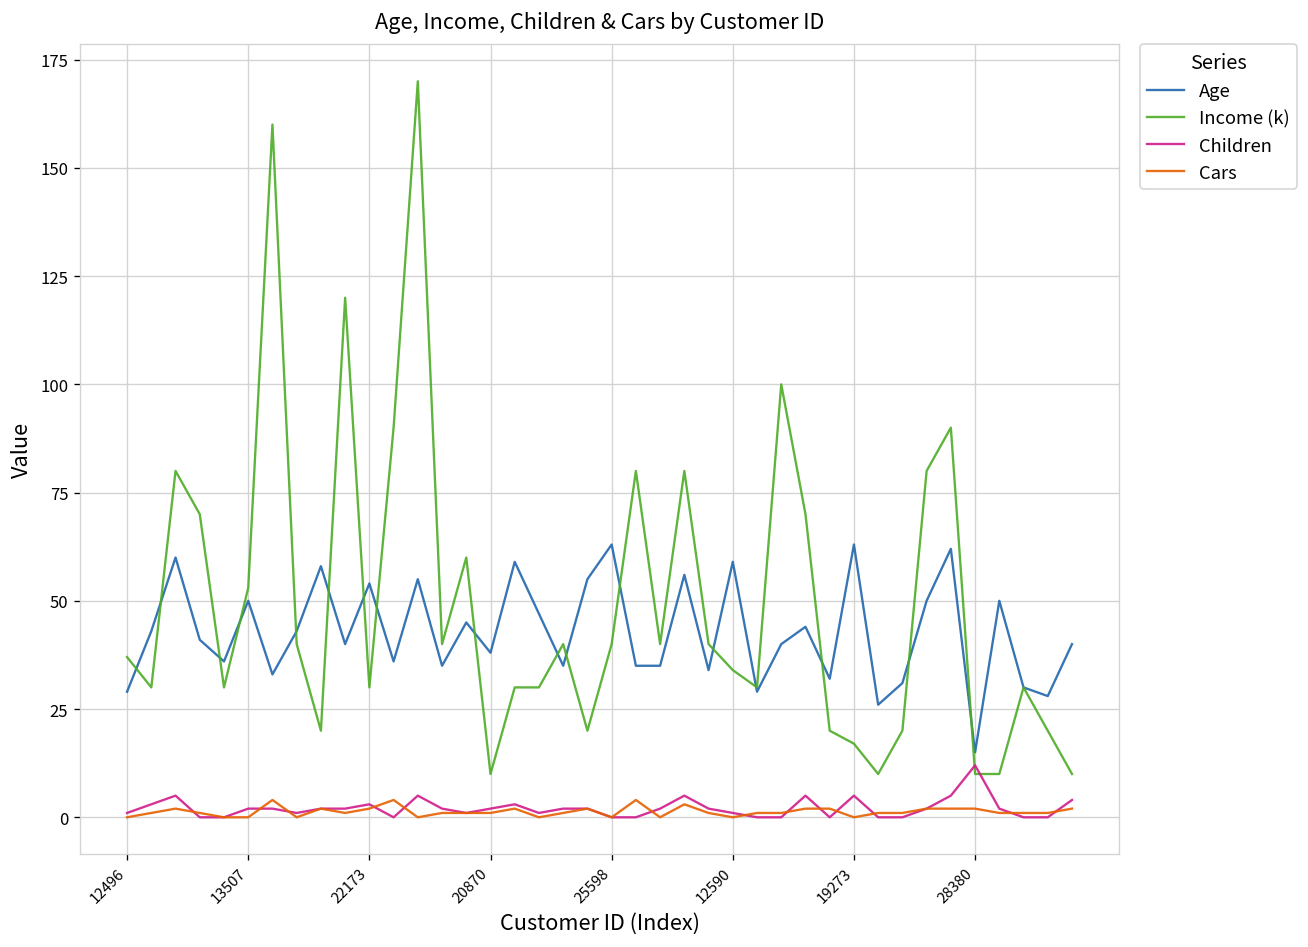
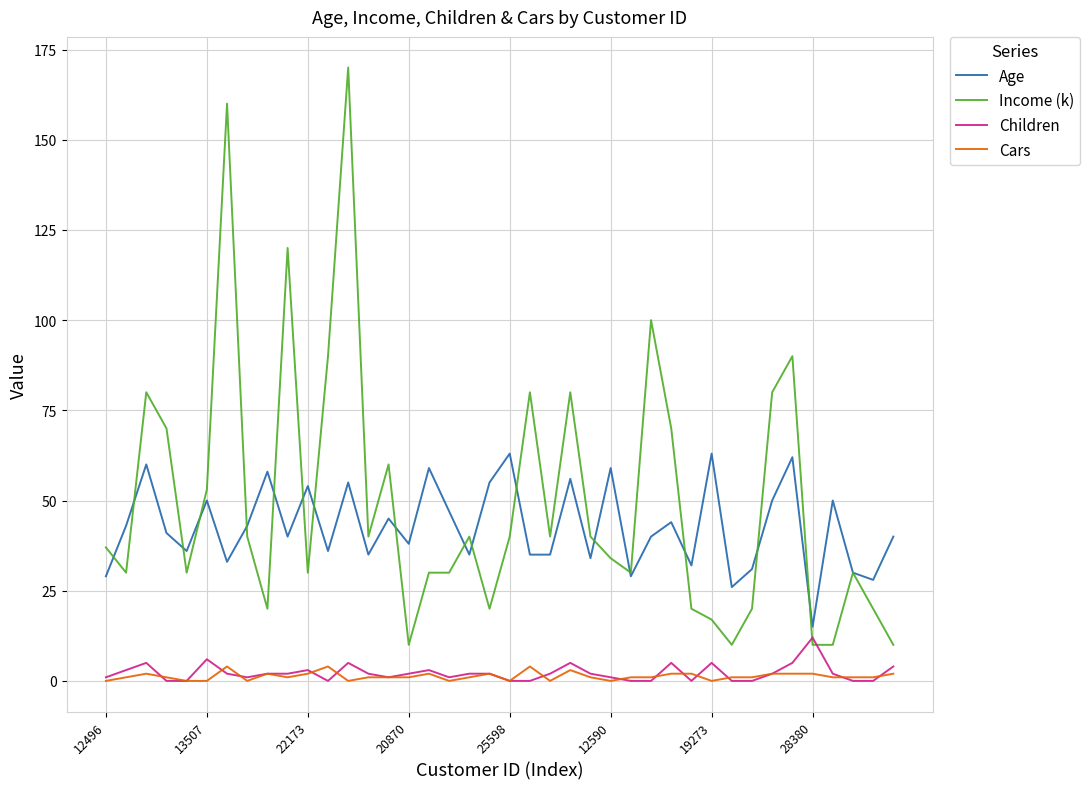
  {
    "Age": {
      "12496": 29,
      "13507": 50,
      "22173": 54,
      "20870": 38,
      "25598": 63,
      "12590": 59,
      "19273": 63,
      "28380": 15
    },
    "Income (k)": {
      "12496": 37,
      "13507": 53,
      "22173": 30,
      "20870": 10,
      "25598": 40,
      "12590": 34,
      "19273": 17,
      "28380": 10
    },
    "Children": {
      "12496": 1,
-     "13507": 2,
+     "13507": 6,
      "22173": 3,
      "20870": 2,
      "12590": 1,
      "19273": 5,
      "28380": 12
    },
    "Cars": {
      "12496": 0,
      "13507": 0,
      "22173": 2,
      "20870": 1,
      "12590": 0,
      "19273": 0,
      "28380": 2
    }
  }
